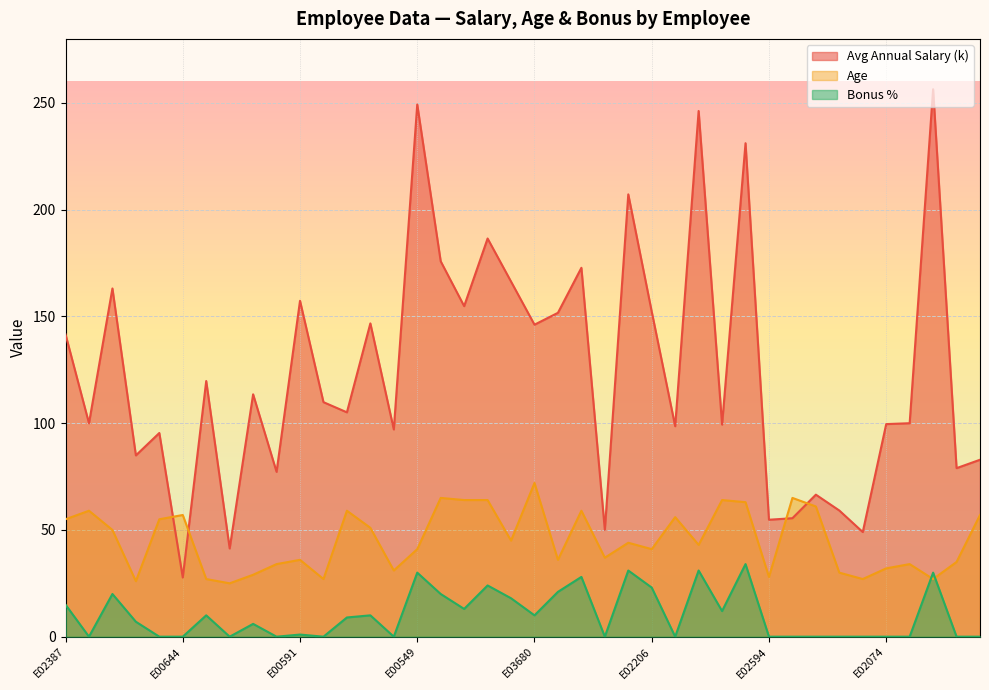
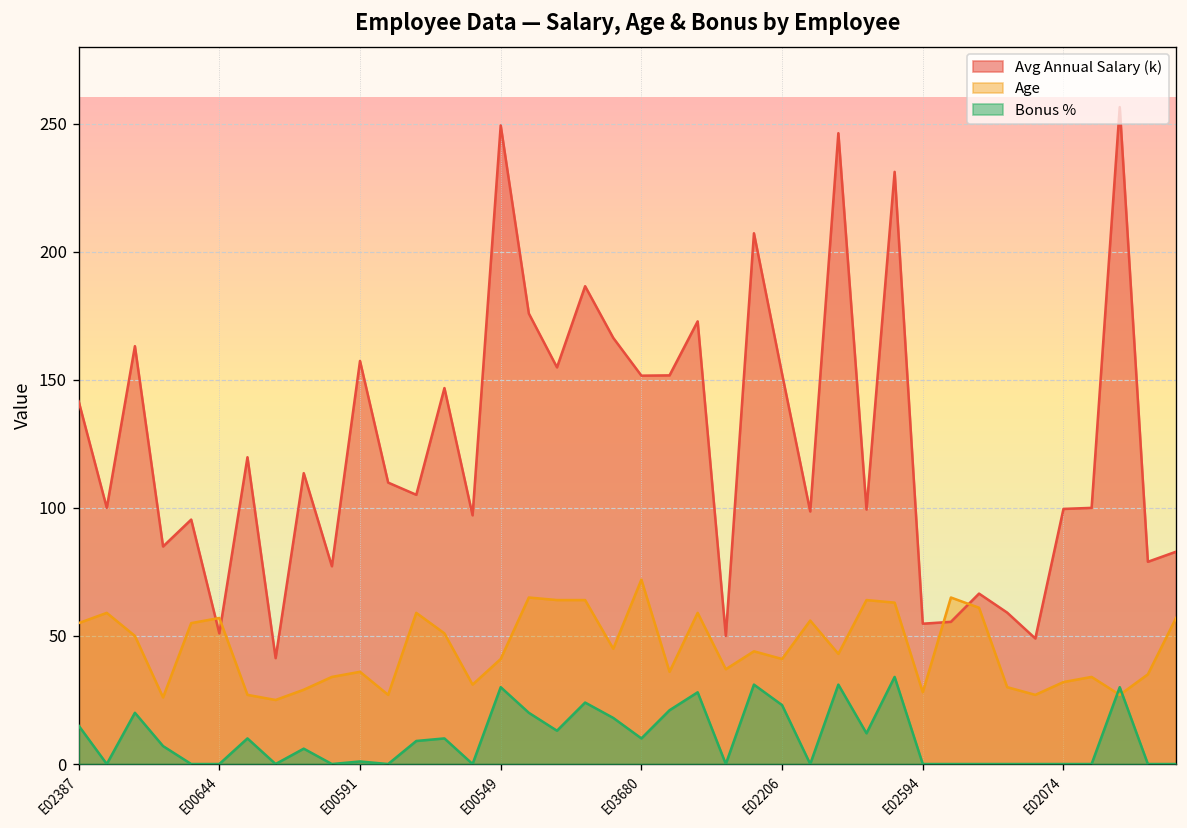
  {
    "Avg Annual Salary (k)": {
      "E02387": 142,
-     "E00644": 28,
+     "E00644": 51,
      "E00591": 157,
      "E00549": 249,
-     "E03680": 146,
+     "E03680": 152,
      "E02206": 152,
      "E02594": 55,
      "E02074": 100
    },
    "Age": {
      "E02387": 55,
      "E00644": 57,
      "E00591": 36,
      "E00549": 41,
      "E03680": 72,
      "E02206": 41,
      "E02594": 28,
      "E02074": 32
    },
    "Bonus %": {
      "E02387": 15,
      "E00644": 0,
      "E00591": 1,
      "E00549": 30,
      "E03680": 10,
      "E02206": 23,
      "E02594": 0,
      "E02074": 0
    }
  }
